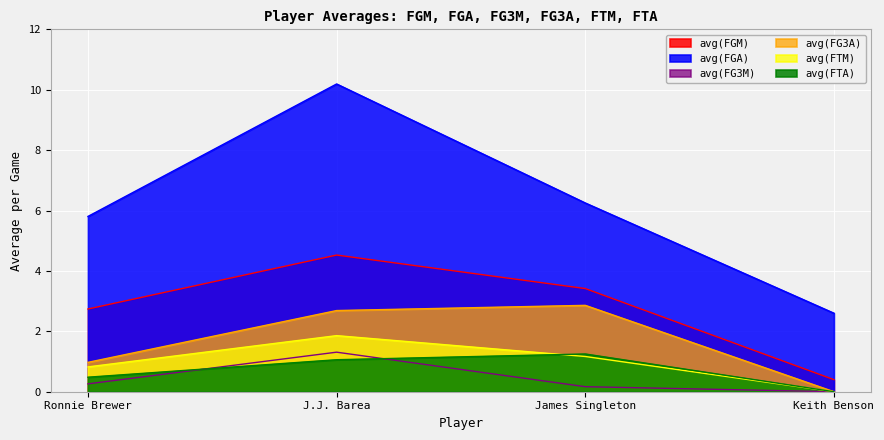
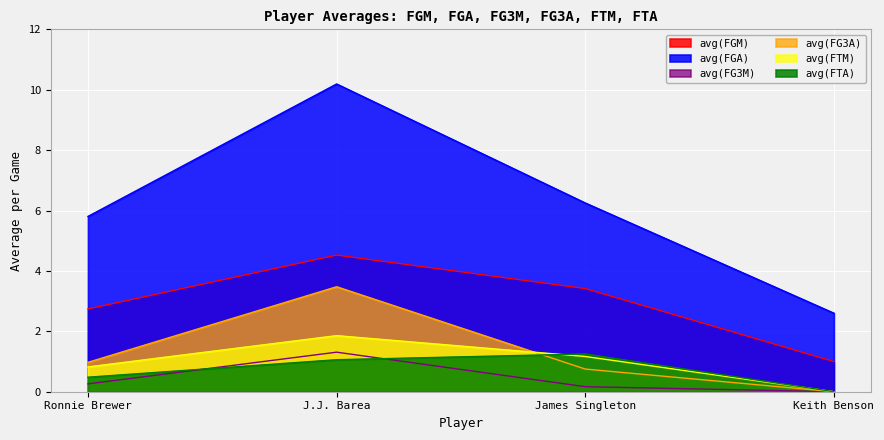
  {
    "avg(FGM)": {
      "Ronnie Brewer": 2.7,
      "J.J. Barea": 4.5,
      "James Singleton": 3.4,
-     "Keith Benson": 0.4
+     "Keith Benson": 1.0
    },
    "avg(FGA)": {
      "Ronnie Brewer": 5.8,
      "J.J. Barea": 10.2,
      "James Singleton": 6.3,
      "Keith Benson": 2.6
    },
    "avg(FG3M)": {
      "Ronnie Brewer": 0.3,
      "J.J. Barea": 1.3,
      "James Singleton": 0.2
    },
    "avg(FG3A)": {
      "Ronnie Brewer": 1.0,
-     "J.J. Barea": 2.7,
-     "James Singleton": 2.9
+     "J.J. Barea": 3.5,
+     "James Singleton": 0.8
    },
    "avg(FTM)": {
      "Ronnie Brewer": 0.8,
      "J.J. Barea": 1.9
    },
    "avg(FTA)": {
      "Ronnie Brewer": 0.5,
      "J.J. Barea": 1.1
    }
  }
